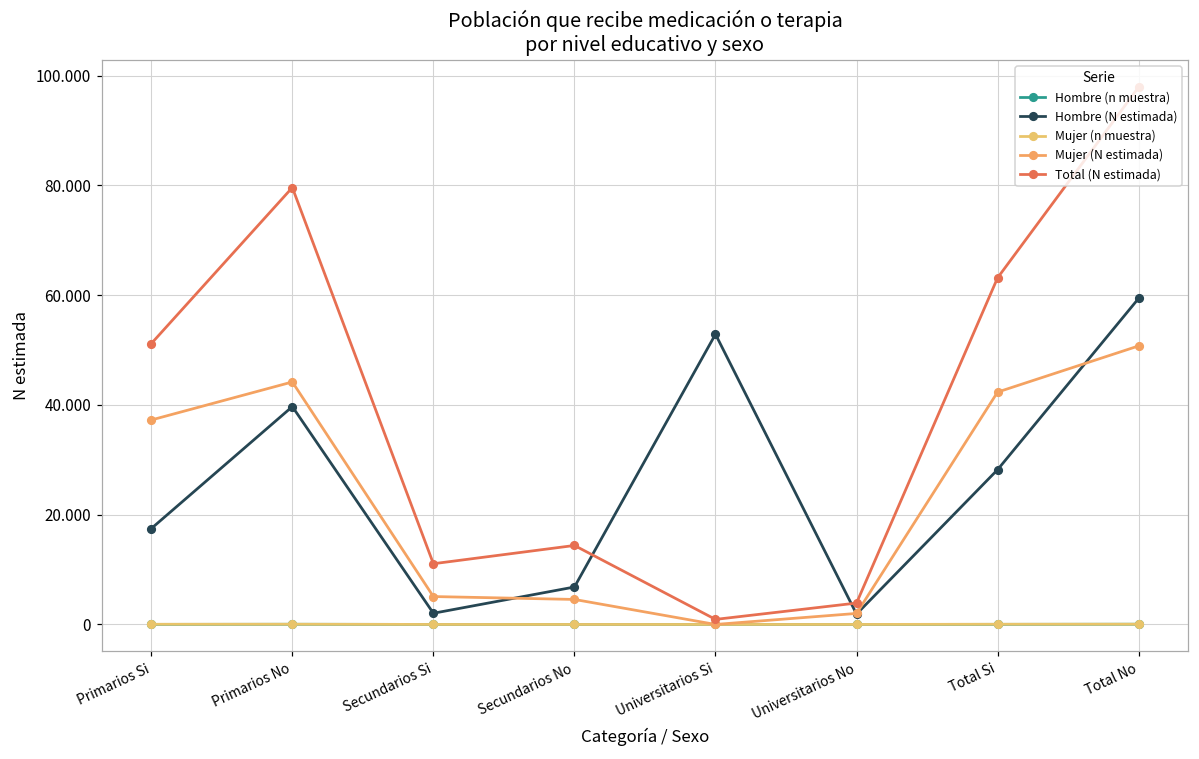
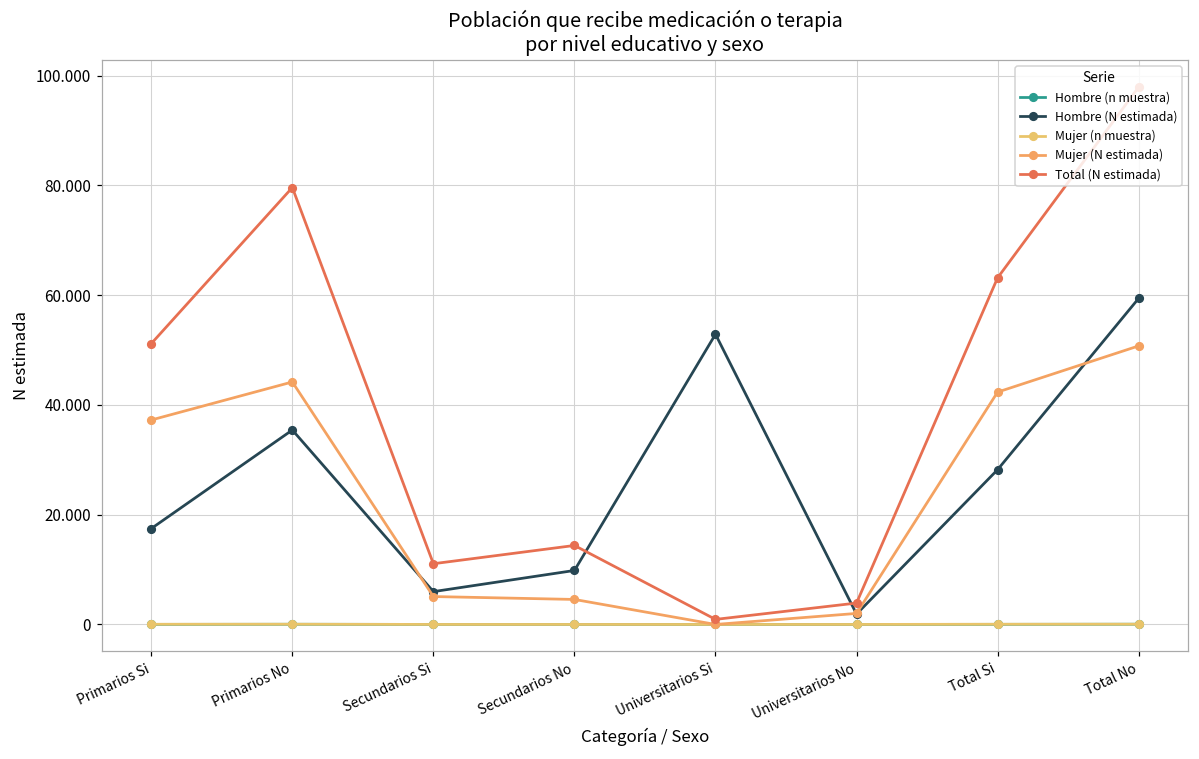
  {
    "Hombre (N estimada)": {
      "Primarios Si": 17,
-     "Primarios No": 40,
-     "Secundarios Si": 2,
-     "Secundarios No": 7,
+     "Primarios No": 35,
+     "Secundarios Si": 6,
+     "Secundarios No": 10,
      "Universitarios Si": 53,
      "Total Si": 28,
      "Total No": 59
    }
  }
